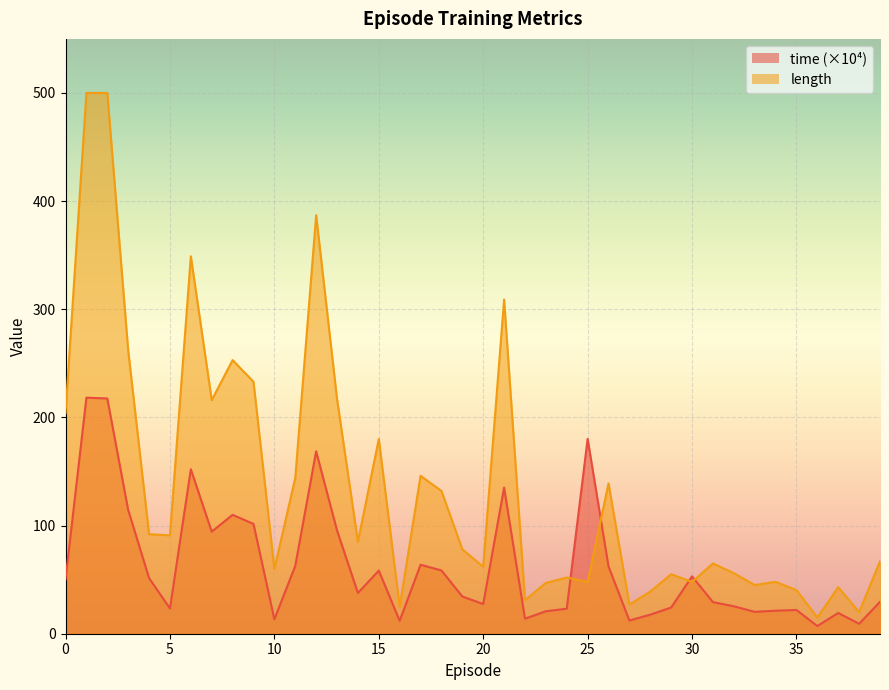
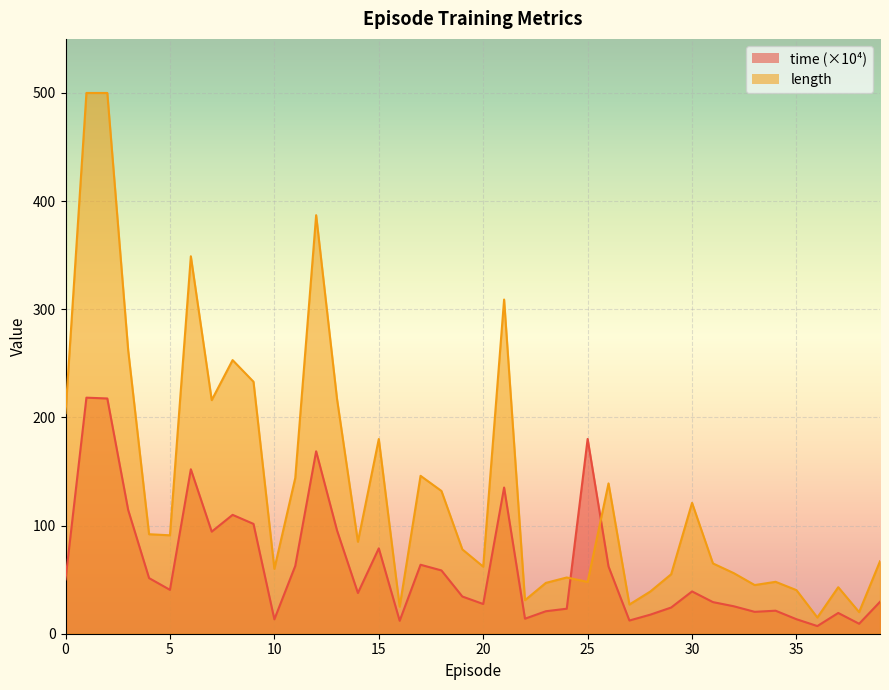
  {
    "time (×10⁴)": {
      "0": 50,
-     "5": 23,
+     "5": 41,
      "10": 13,
-     "15": 58,
+     "15": 79,
      "20": 27,
      "25": 180,
-     "30": 53,
-     "35": 22
+     "30": 39,
+     "35": 13
    },
    "length": {
      "0": 204,
      "5": 91,
      "10": 60,
      "15": 180,
      "20": 62,
      "25": 48,
-     "30": 48,
+     "30": 121,
      "35": 40
    }
  }
